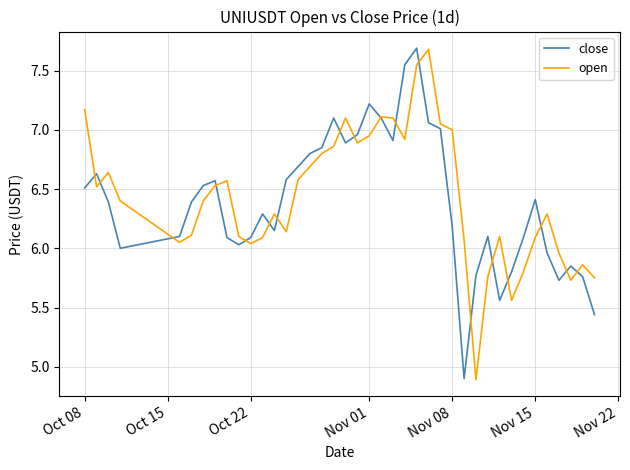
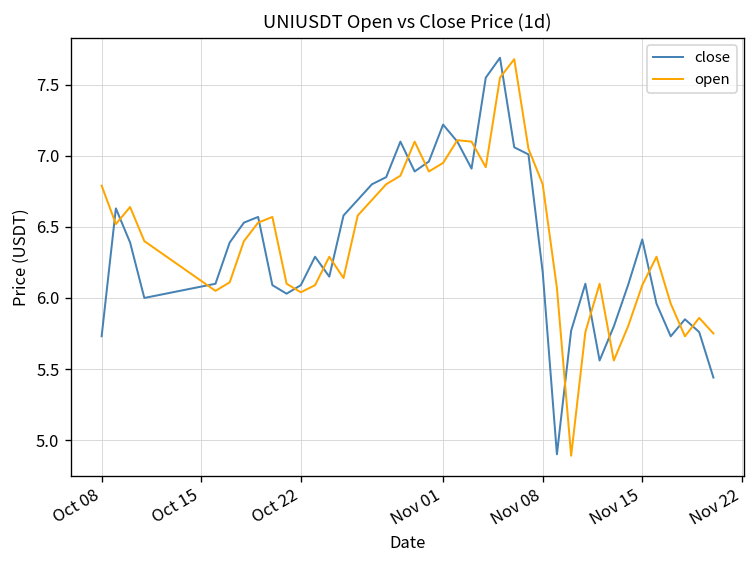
  {
    "close": {
-     "Oct 08": 6.51,
+     "Oct 08": 5.73,
      "Oct 22": 6.09,
      "Nov 01": 7.22,
      "Nov 08": 6.18,
      "Nov 15": 6.41
    },
    "open": {
-     "Oct 08": 7.17,
+     "Oct 08": 6.79,
      "Oct 22": 6.04,
      "Nov 01": 6.95,
-     "Nov 08": 7.0,
+     "Nov 08": 6.8,
      "Nov 15": 6.09
    }
  }
